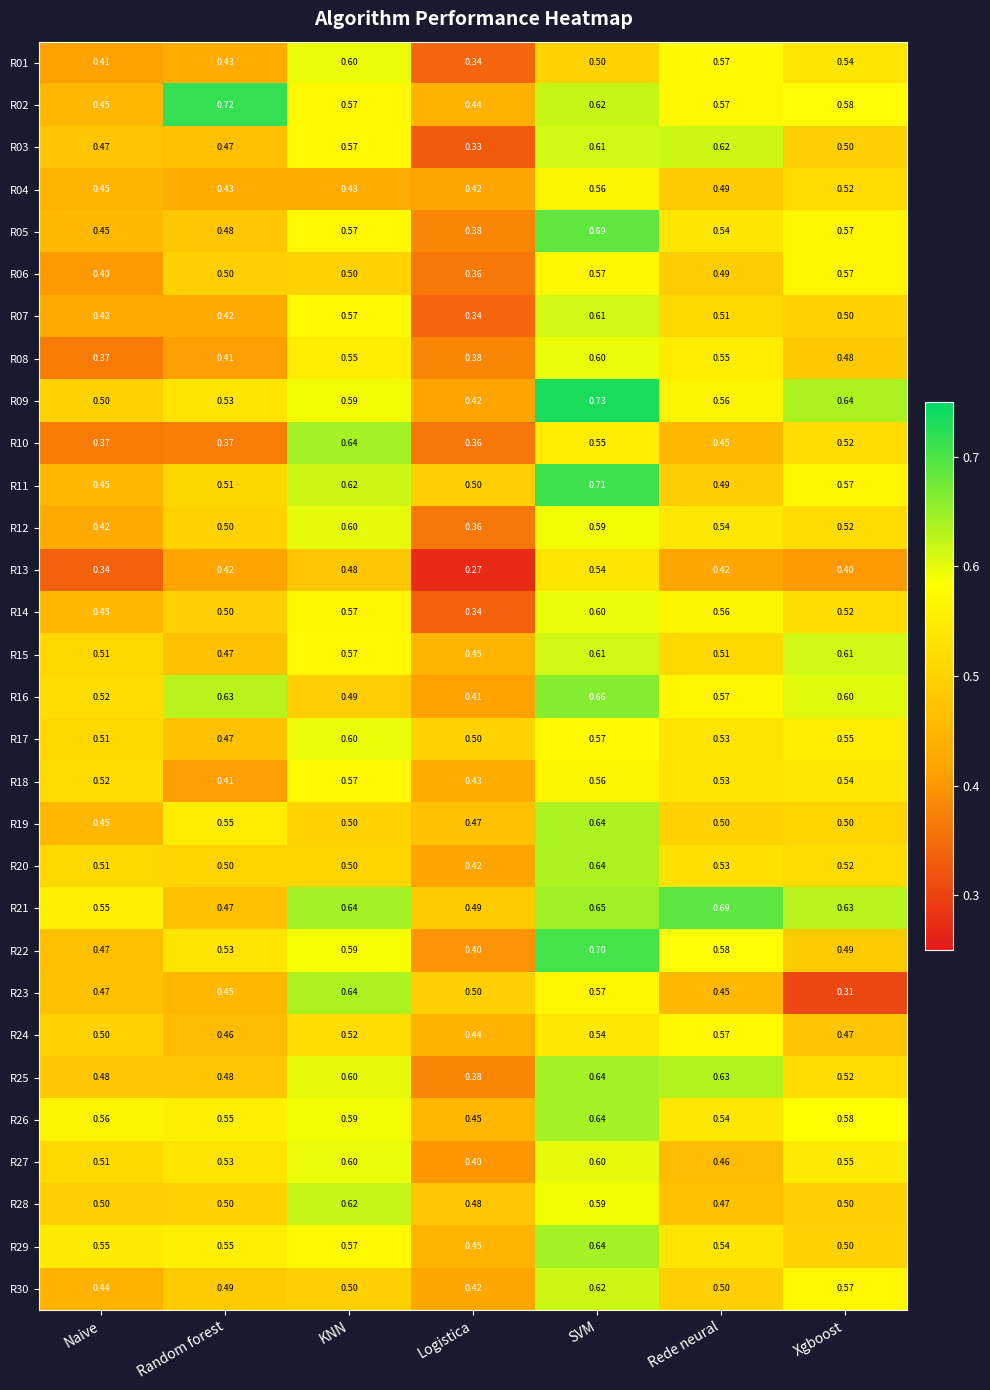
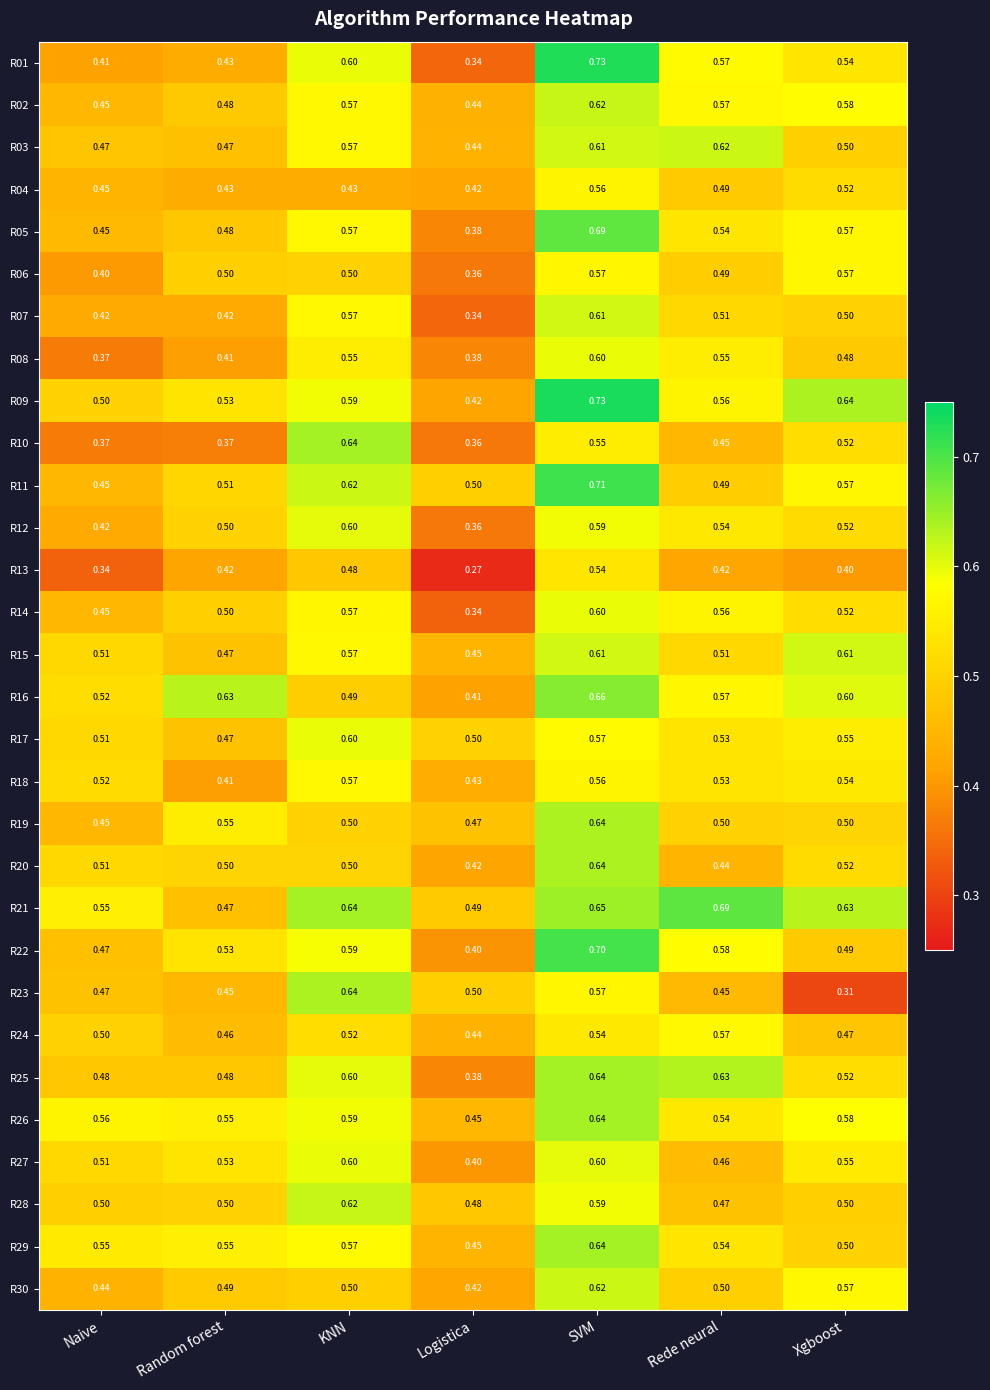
  {
    "R01": {
      "Naive": 0.41,
      "Random forest": 0.43,
      "KNN": 0.60,
      "Logistica": 0.34,
-     "SVM": 0.50,
+     "SVM": 0.73,
      "Rede neural": 0.57,
      "Xgboost": 0.54
    },
    "R02": {
      "Naive": 0.45,
-     "Random forest": 0.72,
+     "Random forest": 0.48,
      "KNN": 0.57,
      "Logistica": 0.44,
      "SVM": 0.62,
      "Rede neural": 0.57,
      "Xgboost": 0.58
    },
    "R03": {
      "Naive": 0.47,
      "Random forest": 0.47,
      "KNN": 0.57,
-     "Logistica": 0.33,
+     "Logistica": 0.44,
      "SVM": 0.61,
      "Rede neural": 0.62,
      "Xgboost": 0.50
    },
    "R20": {
      "Naive": 0.51,
      "Random forest": 0.50,
      "KNN": 0.50,
      "Logistica": 0.42,
      "SVM": 0.64,
-     "Rede neural": 0.53,
+     "Rede neural": 0.44,
      "Xgboost": 0.52
    }
  }
